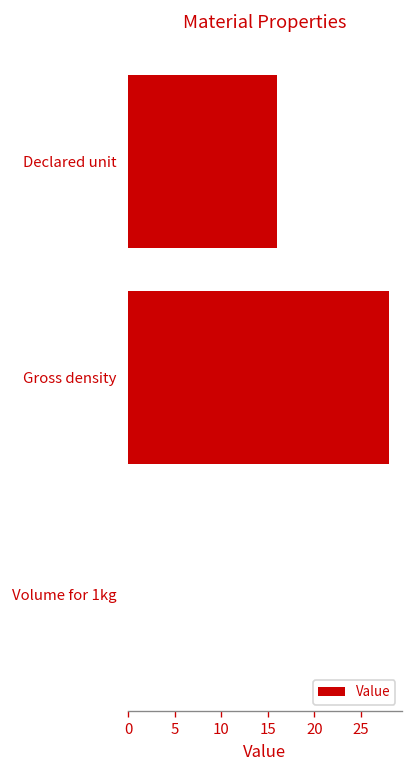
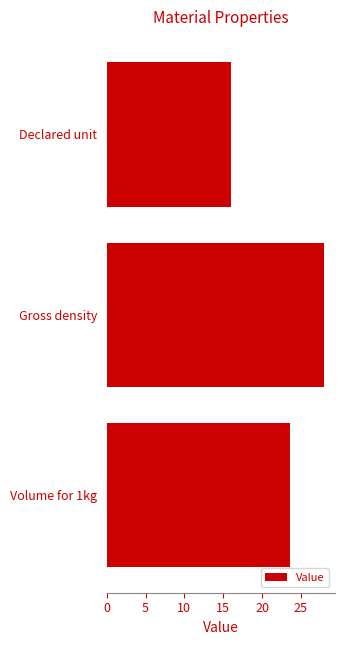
  {
    "Declared unit": 16,
    "Gross density": 28,
-   "Volume for 1kg": 0
+   "Volume for 1kg": 24
  }
